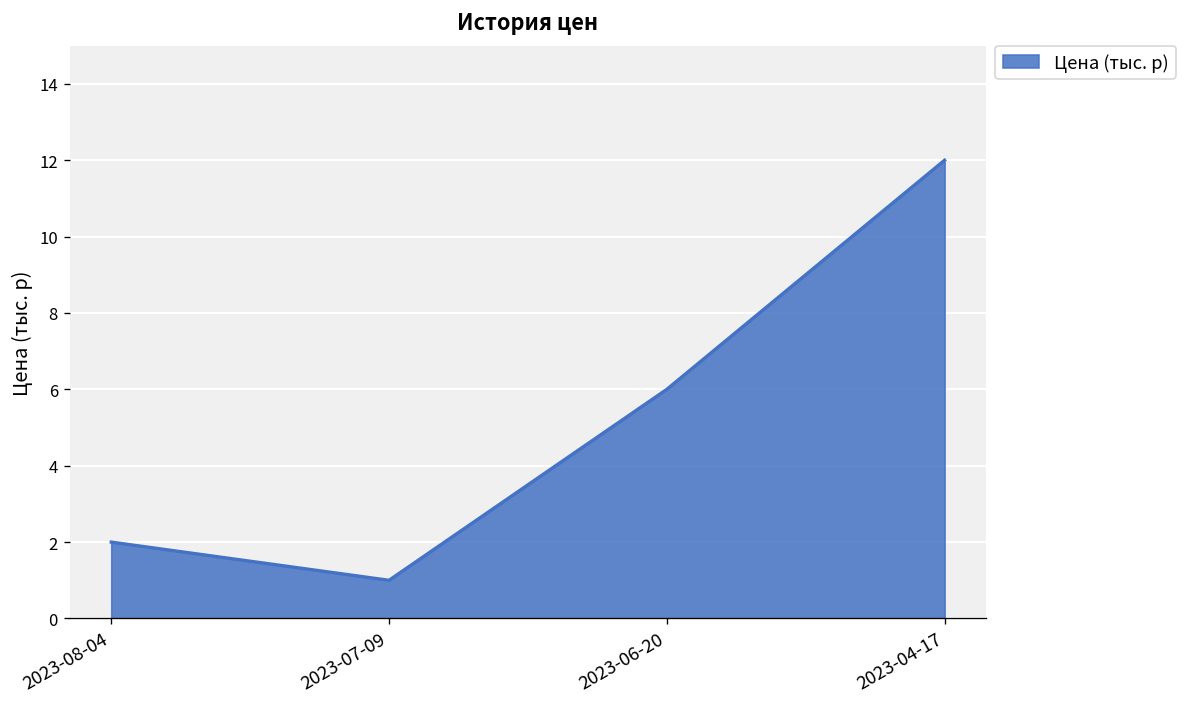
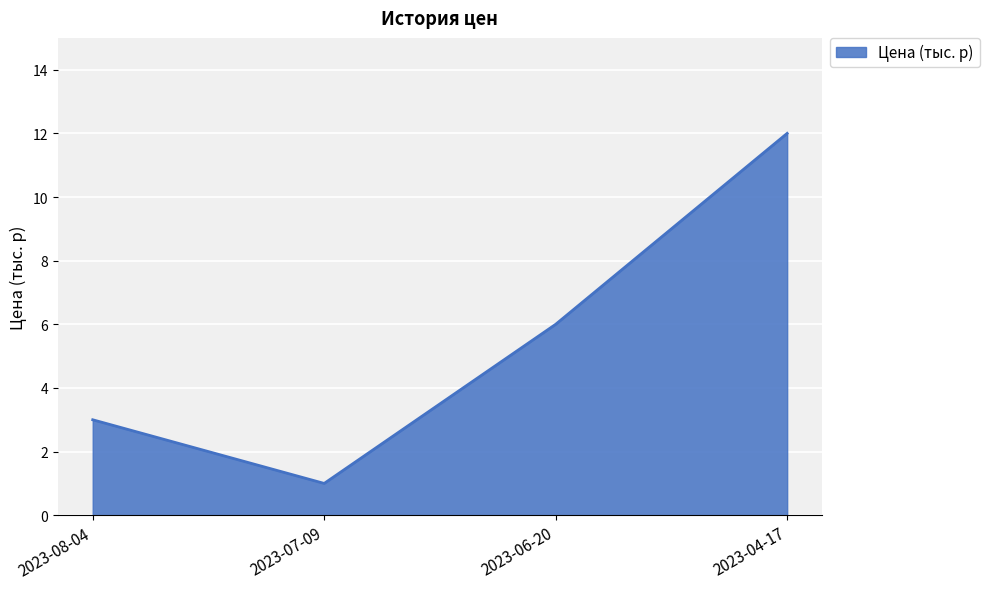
  {
-   "2023-08-04": 2,
+   "2023-08-04": 3,
    "2023-07-09": 1,
    "2023-06-20": 6,
    "2023-04-17": 12
  }
